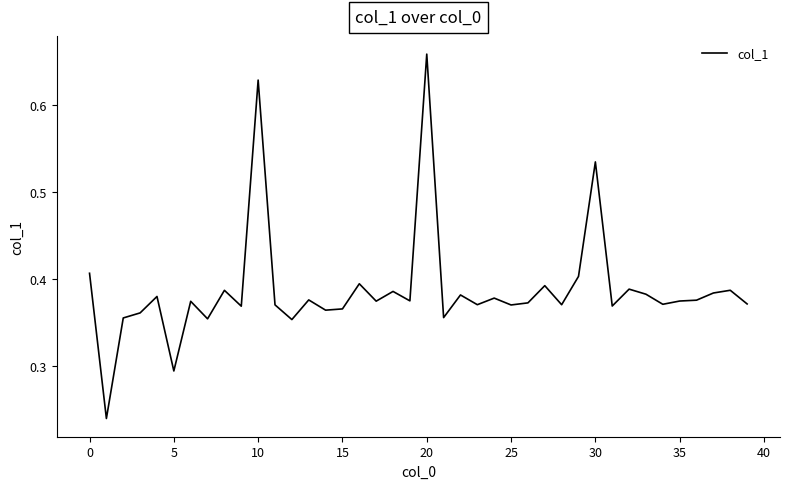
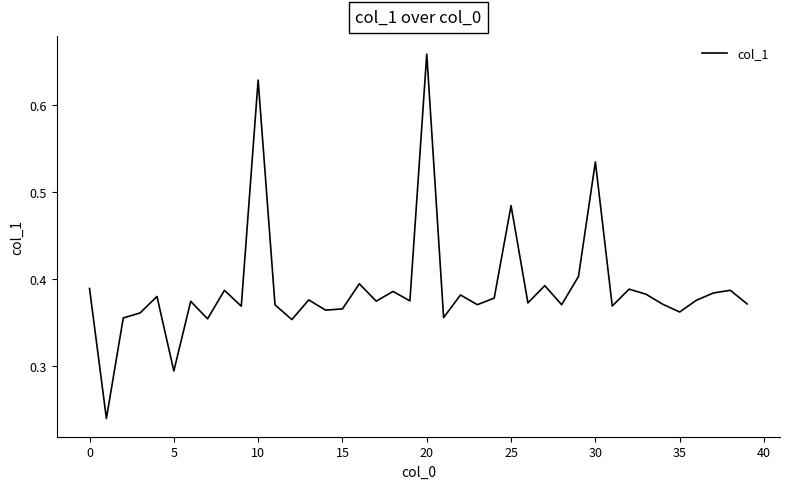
  {
-   "0": 0.41,
+   "0": 0.39,
    "5": 0.29,
    "10": 0.63,
    "15": 0.37,
    "20": 0.66,
-   "25": 0.37,
+   "25": 0.48,
    "30": 0.53,
-   "35": 0.37
+   "35": 0.36
  }
